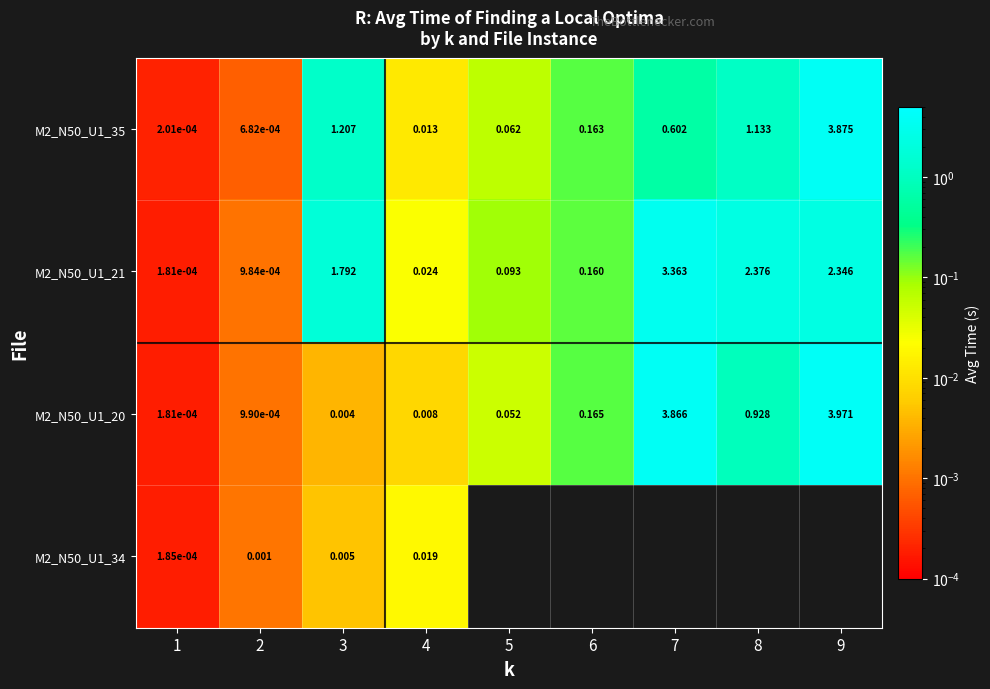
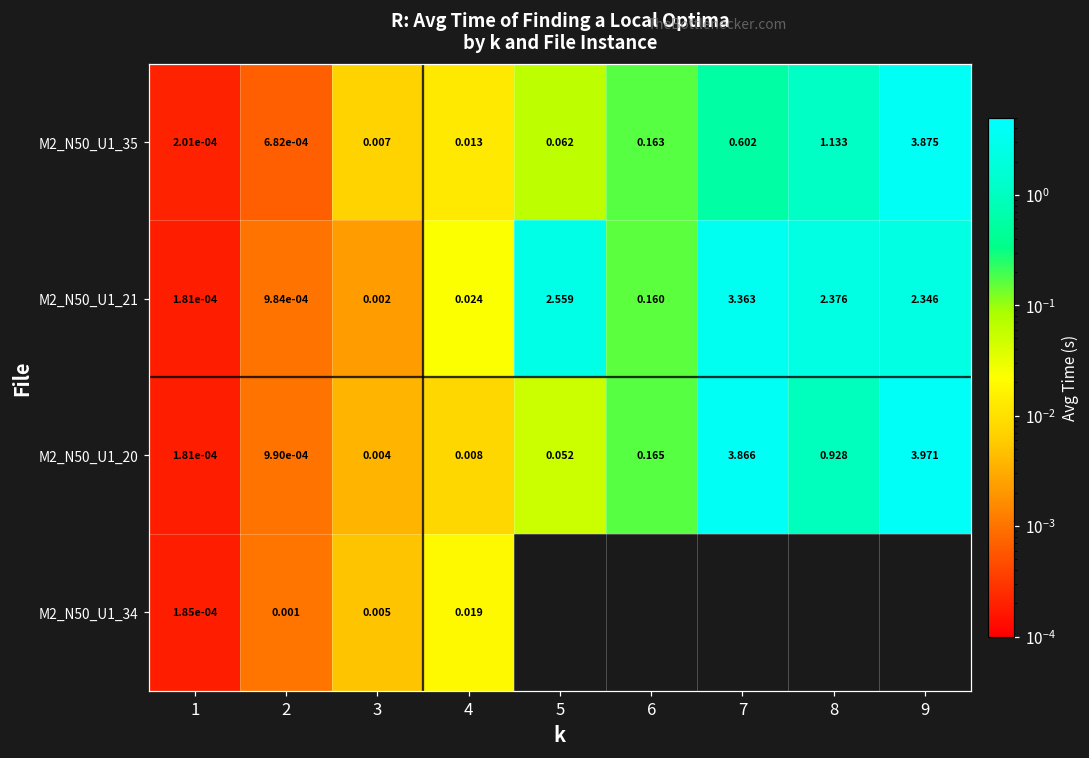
  {
    "M2_N50_U1_35": {
      "1": "2.01e-04",
      "2": "6.82e-04",
-     "3": "1.207",
+     "3": "0.007",
      "4": "0.013",
      "5": "0.062",
      "6": "0.163",
      "7": "0.602",
      "8": "1.133",
      "9": "3.875"
    },
    "M2_N50_U1_21": {
      "1": "1.81e-04",
      "2": "9.84e-04",
-     "3": "1.792",
+     "3": "0.002",
      "4": "0.024",
-     "5": "0.093",
+     "5": "2.559",
      "6": "0.160",
      "7": "3.363",
      "8": "2.376",
      "9": "2.346"
    },
    "M2_N50_U1_20": {
      "1": "1.81e-04",
      "2": "9.90e-04",
      "3": "0.004",
      "4": "0.008",
      "5": "0.052",
      "6": "0.165",
      "7": "3.866",
      "8": "0.928",
      "9": "3.971"
    },
    "M2_N50_U1_34": {
      "1": "1.85e-04",
      "2": "0.001",
      "3": "0.005",
      "4": "0.019"
    }
  }
